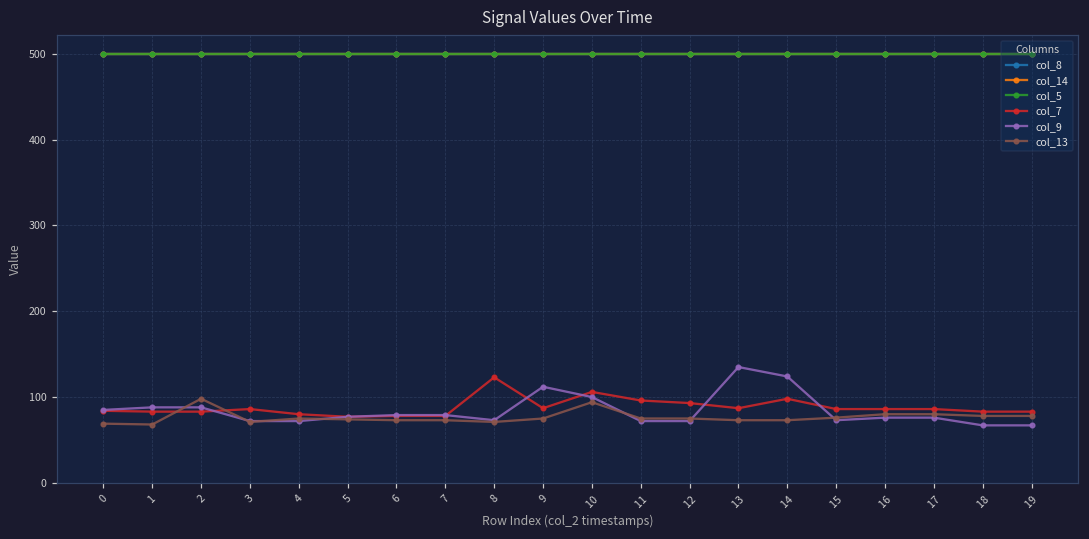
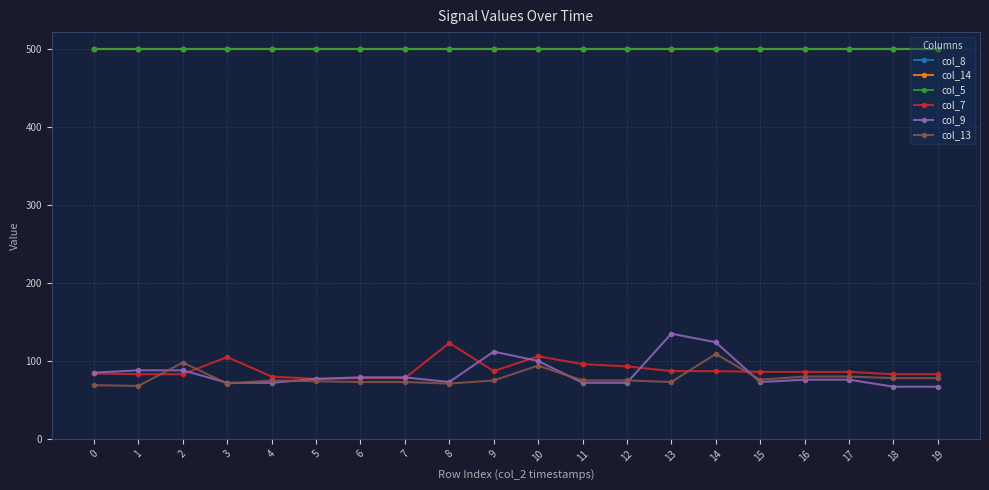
  {
    "col_5": {
      "0": 500,
      "1": 500,
      "2": 500,
      "3": 500,
      "4": 500,
      "5": 500,
      "6": 500,
      "7": 500,
      "8": 500,
      "9": 500,
      "10": 500,
      "11": 500,
      "12": 500,
      "13": 500,
      "14": 500,
      "15": 500,
      "16": 500,
      "17": 500,
      "18": 500
    },
    "col_7": {
      "1": 80,
      "2": 80,
-     "3": 90,
+     "3": 110,
      "4": 80,
      "8": 120,
      "9": 90,
      "10": 110,
      "11": 100,
      "12": 90,
      "13": 90,
-     "14": 100,
+     "14": 90,
      "15": 90,
      "16": 90,
      "17": 90,
      "18": 80,
      "19": 80
    },
    "col_9": {
      "1": 90,
      "2": 90,
      "9": 110,
      "10": 100,
      "13": 140,
      "14": 120,
      "16": 80,
      "17": 80,
      "18": 70,
      "19": 70
    },
    "col_13": {
      "0": 70,
      "1": 70,
      "2": 100,
      "6": 70,
      "7": 70,
      "9": 80,
      "10": 90,
      "13": 70,
-     "14": 70,
+     "14": 110,
      "16": 80,
      "17": 80,
      "18": 80,
      "19": 80
    }
  }
